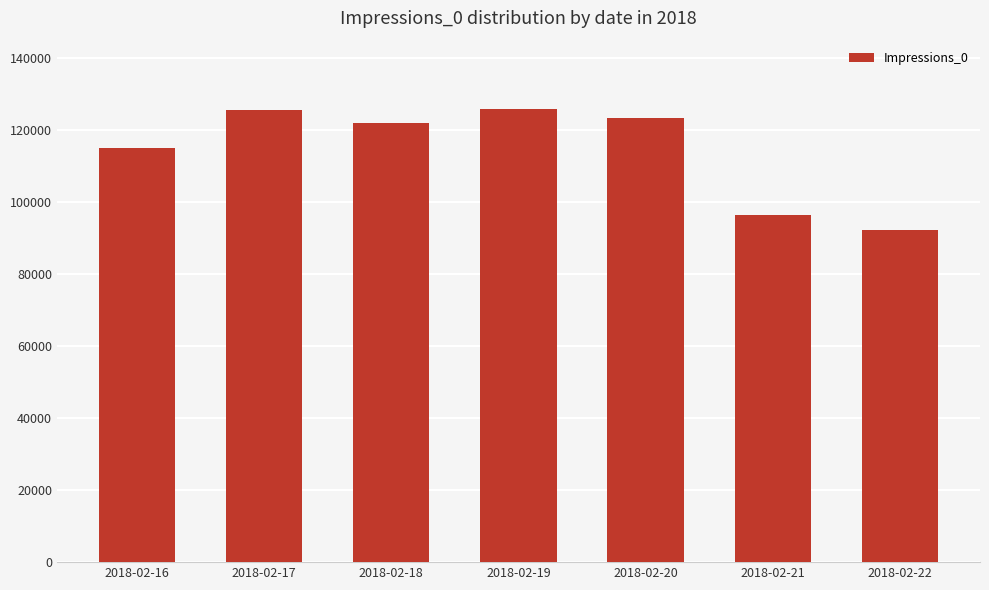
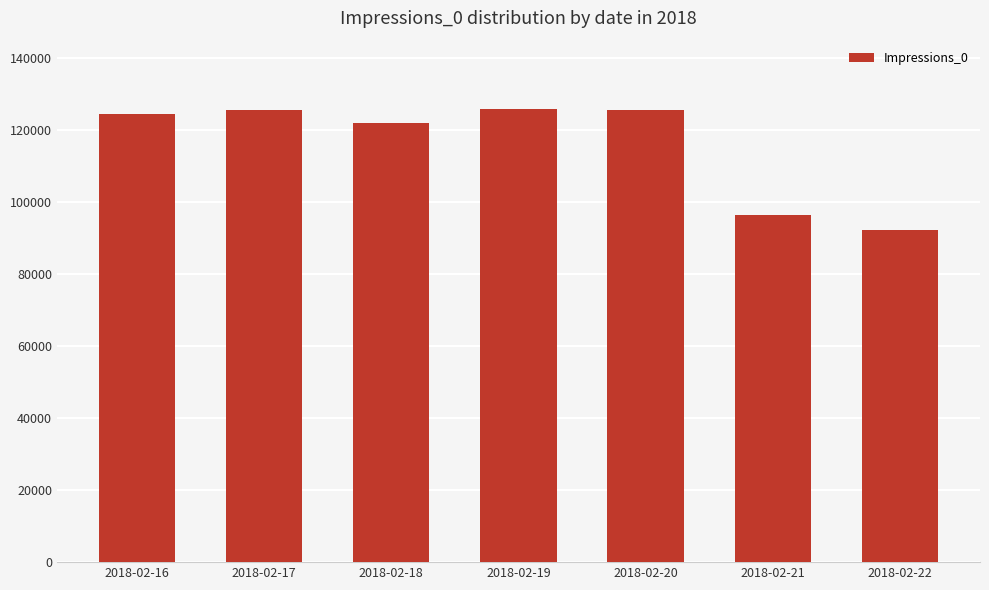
  {
-   "2018-02-16": 115000,
+   "2018-02-16": 124000,
    "2018-02-17": 125000,
    "2018-02-18": 122000,
    "2018-02-19": 126000,
-   "2018-02-20": 123000,
+   "2018-02-20": 126000,
    "2018-02-21": 96000,
    "2018-02-22": 92000
  }
